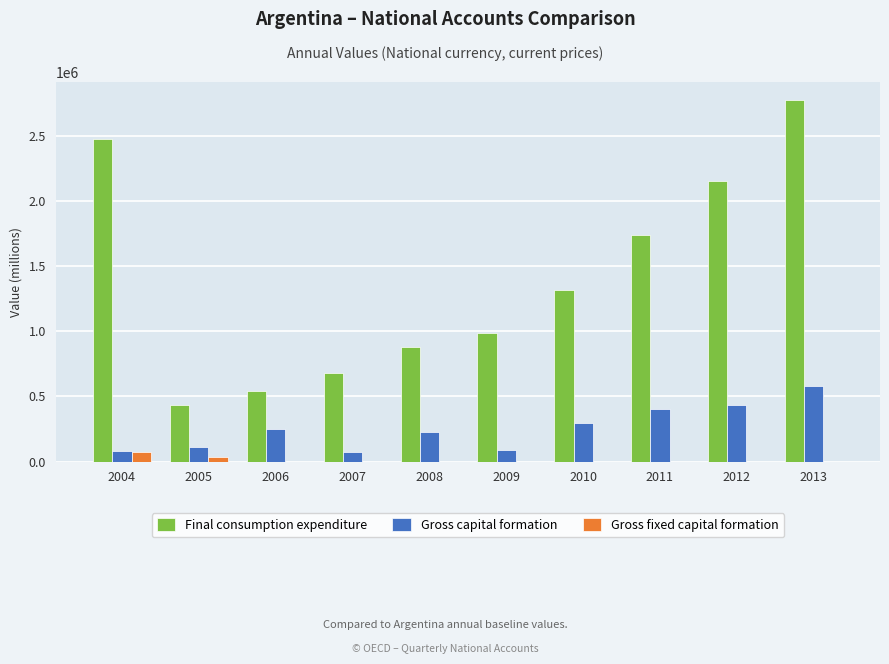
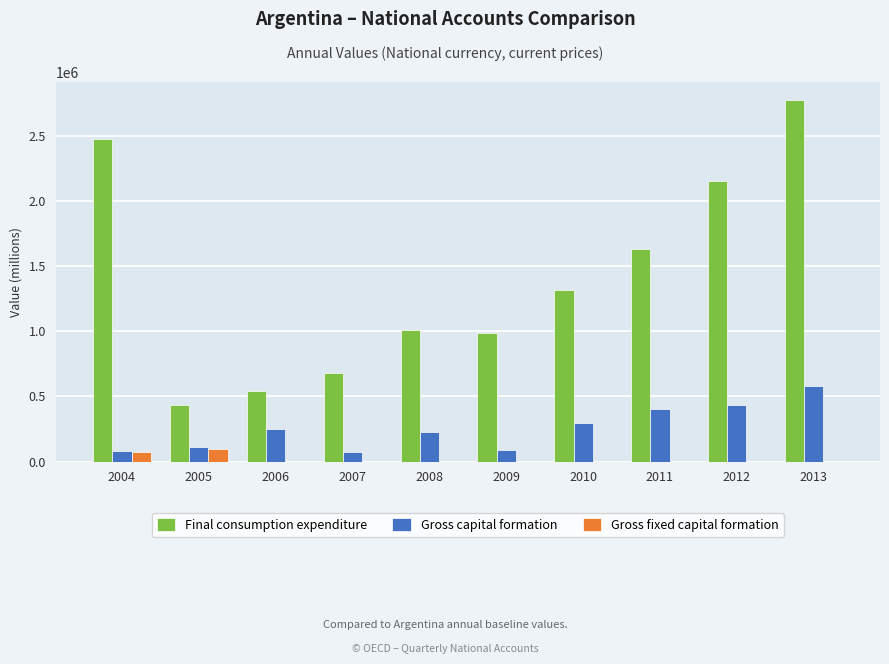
  {
    "Final consumption expenditure": {
      "2004": 2470000,
      "2005": 440000,
      "2006": 540000,
      "2007": 680000,
-     "2008": 880000,
+     "2008": 1010000,
      "2009": 980000,
      "2010": 1320000,
-     "2011": 1740000,
+     "2011": 1630000,
      "2012": 2150000,
      "2013": 2770000
    },
    "Gross capital formation": {
      "2004": 90000,
      "2005": 110000,
      "2006": 250000,
      "2007": 70000,
      "2008": 230000,
      "2009": 90000,
      "2010": 290000,
      "2011": 400000,
      "2012": 440000,
      "2013": 580000
    },
    "Gross fixed capital formation": {
      "2004": 80000,
-     "2005": 40000,
+     "2005": 100000,
      "2006": 0,
      "2007": 0,
      "2008": 0,
      "2009": 0,
      "2010": 0,
      "2011": 0,
      "2012": 0,
      "2013": 0
    }
  }
